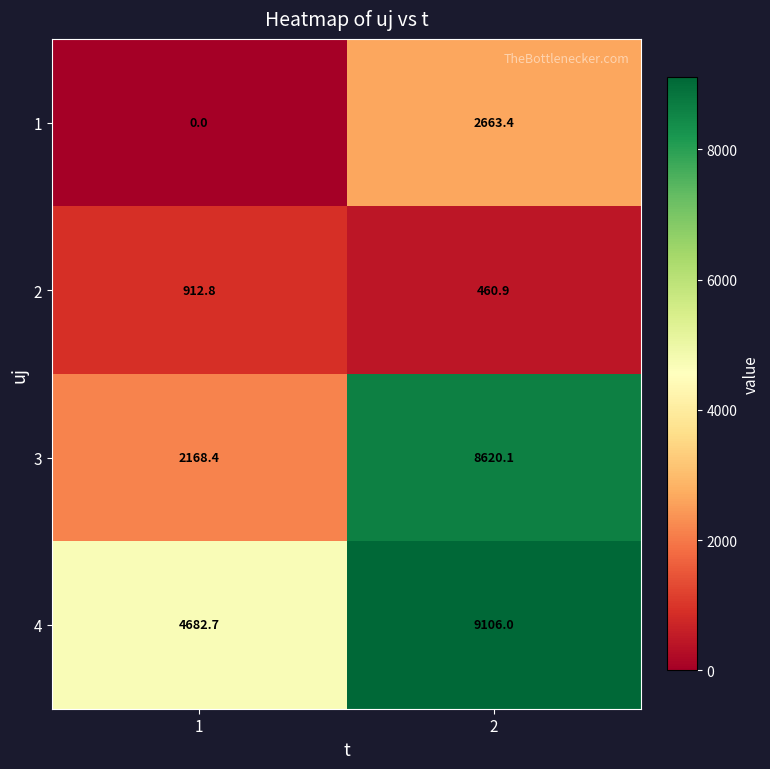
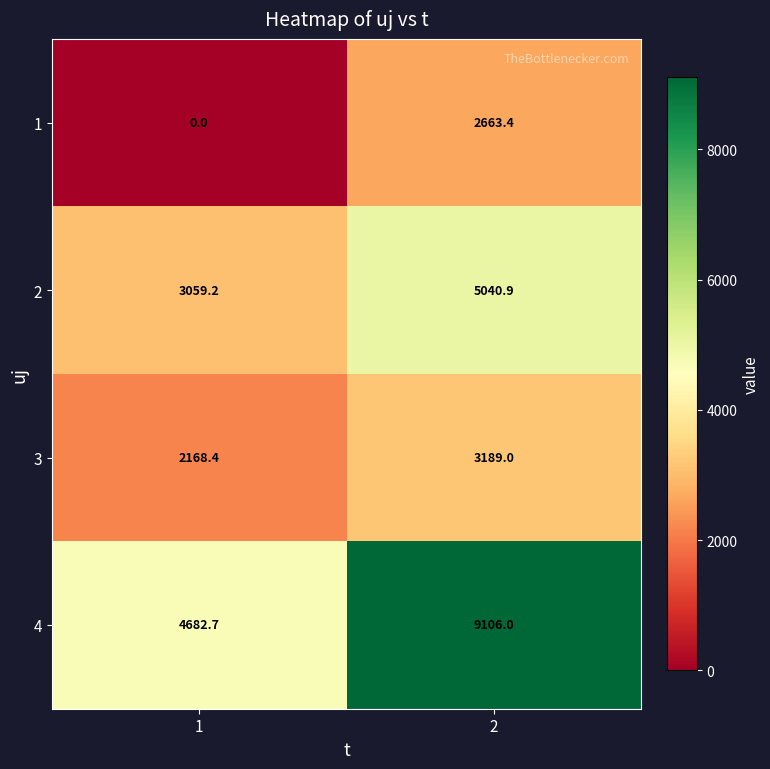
  {
    "1": {
      "1": 0.0
    },
    "2": {
-     "1": 912.8,
-     "2": 460.9
+     "1": 3059.2,
+     "2": 5040.9
    },
    "3": {
      "1": 2168.4,
-     "2": 8620.1
+     "2": 3189.0
    },
    "4": {
      "1": 4682.7,
      "2": 9106.0
    }
  }
